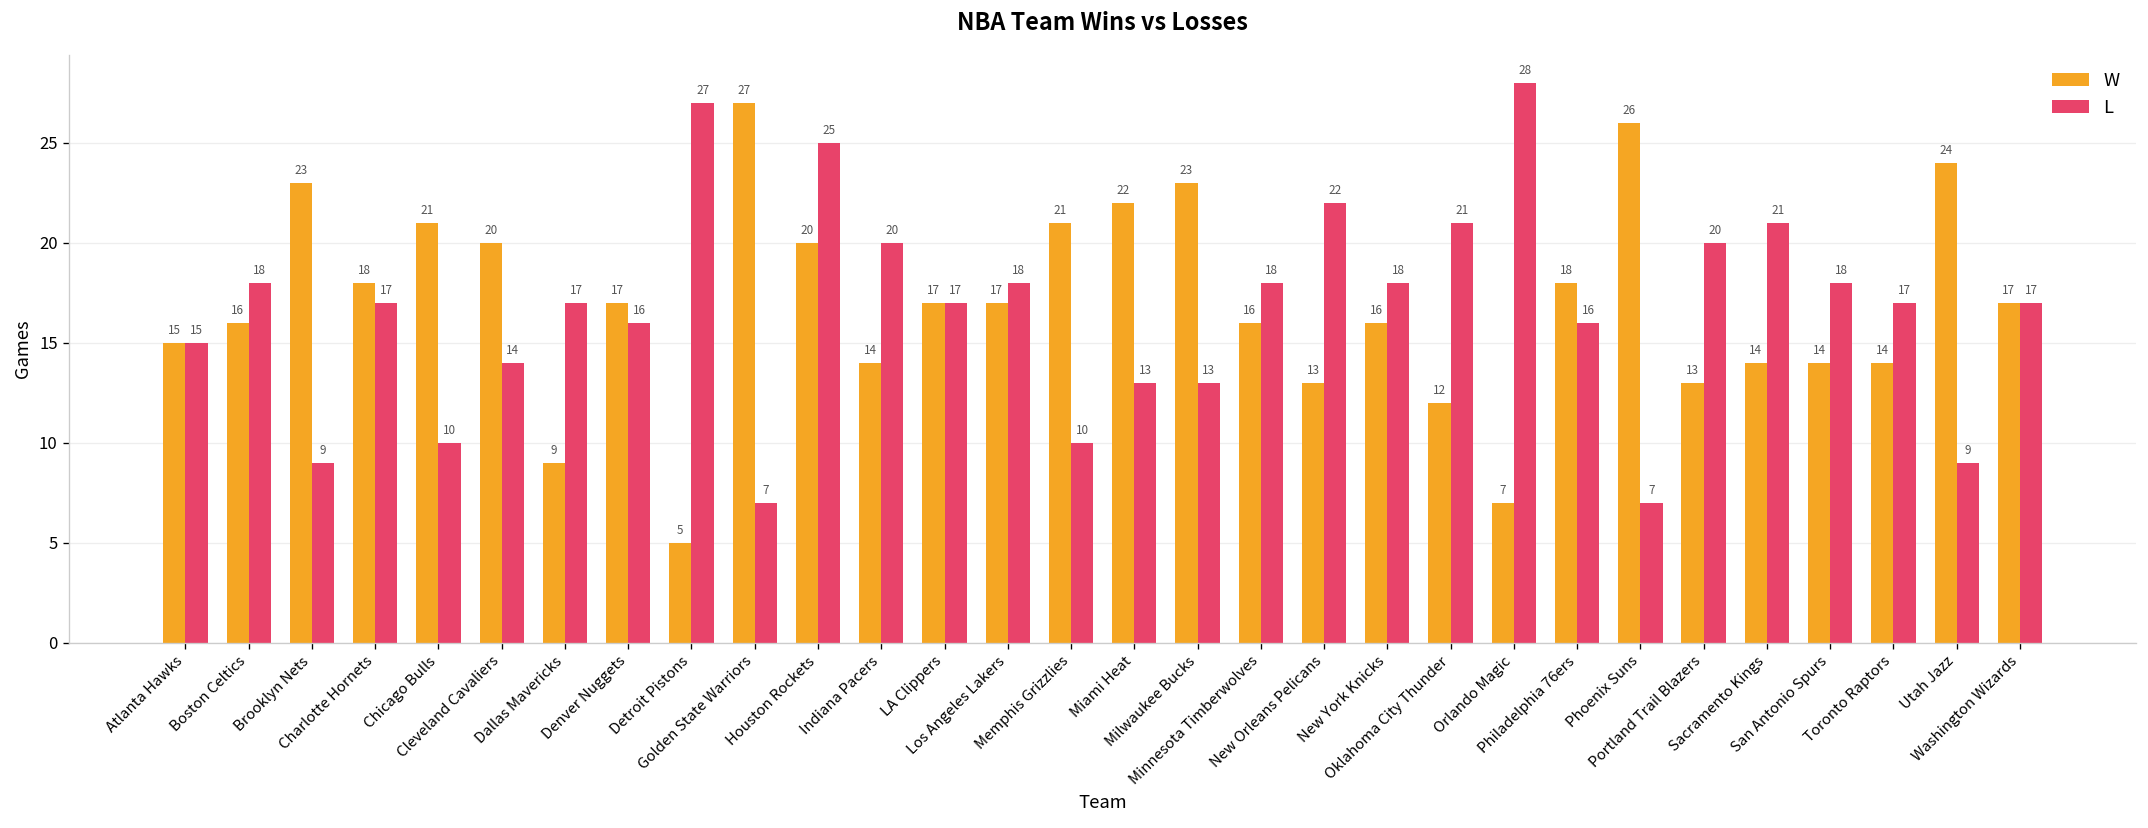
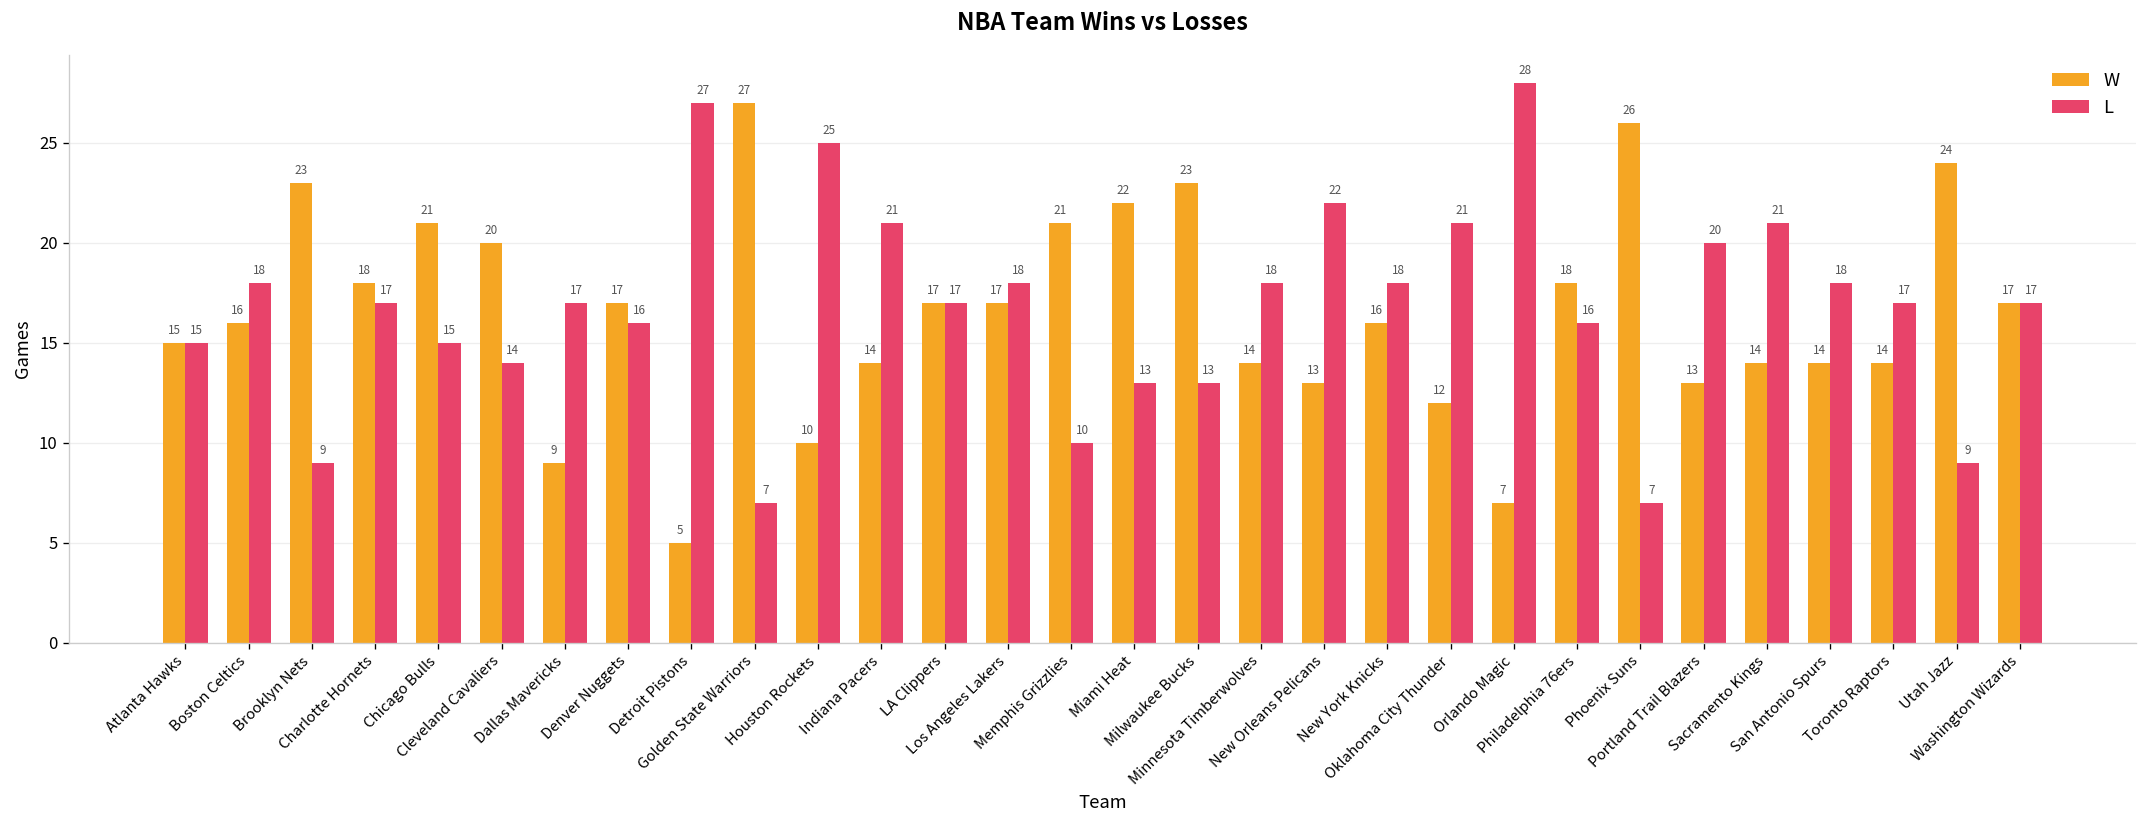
  {
    "W": {
      "Atlanta Hawks": 15,
      "Boston Celtics": 16,
      "Brooklyn Nets": 23,
      "Charlotte Hornets": 18,
      "Chicago Bulls": 21,
      "Cleveland Cavaliers": 20,
      "Dallas Mavericks": 9,
      "Denver Nuggets": 17,
      "Detroit Pistons": 5,
      "Golden State Warriors": 27,
-     "Houston Rockets": 20,
+     "Houston Rockets": 10,
      "Indiana Pacers": 14,
      "LA Clippers": 17,
      "Los Angeles Lakers": 17,
      "Memphis Grizzlies": 21,
      "Miami Heat": 22,
      "Milwaukee Bucks": 23,
-     "Minnesota Timberwolves": 16,
+     "Minnesota Timberwolves": 14,
      "New Orleans Pelicans": 13,
      "New York Knicks": 16,
      "Oklahoma City Thunder": 12,
      "Orlando Magic": 7,
      "Philadelphia 76ers": 18,
      "Phoenix Suns": 26,
      "Portland Trail Blazers": 13,
      "Sacramento Kings": 14,
      "San Antonio Spurs": 14,
      "Toronto Raptors": 14,
      "Utah Jazz": 24,
      "Washington Wizards": 17
    },
    "L": {
      "Atlanta Hawks": 15,
      "Boston Celtics": 18,
      "Brooklyn Nets": 9,
      "Charlotte Hornets": 17,
-     "Chicago Bulls": 10,
+     "Chicago Bulls": 15,
      "Cleveland Cavaliers": 14,
      "Dallas Mavericks": 17,
      "Denver Nuggets": 16,
      "Detroit Pistons": 27,
      "Golden State Warriors": 7,
      "Houston Rockets": 25,
-     "Indiana Pacers": 20,
+     "Indiana Pacers": 21,
      "LA Clippers": 17,
      "Los Angeles Lakers": 18,
      "Memphis Grizzlies": 10,
      "Miami Heat": 13,
      "Milwaukee Bucks": 13,
      "Minnesota Timberwolves": 18,
      "New Orleans Pelicans": 22,
      "New York Knicks": 18,
      "Oklahoma City Thunder": 21,
      "Orlando Magic": 28,
      "Philadelphia 76ers": 16,
      "Phoenix Suns": 7,
      "Portland Trail Blazers": 20,
      "Sacramento Kings": 21,
      "San Antonio Spurs": 18,
      "Toronto Raptors": 17,
      "Utah Jazz": 9,
      "Washington Wizards": 17
    }
  }
